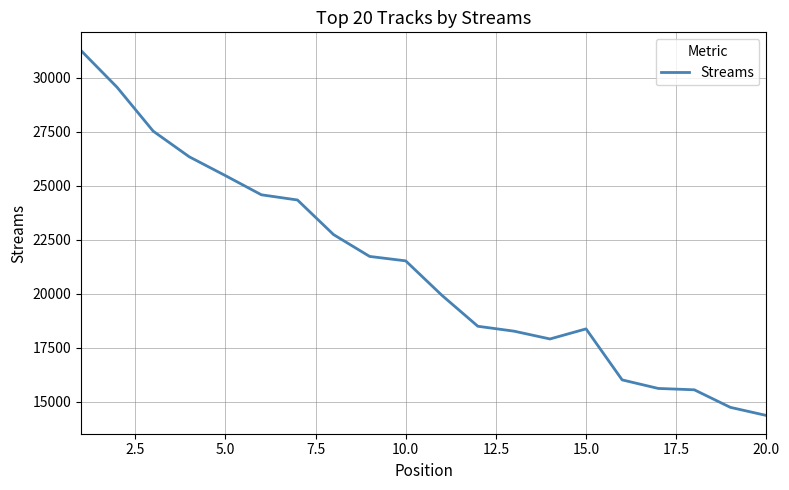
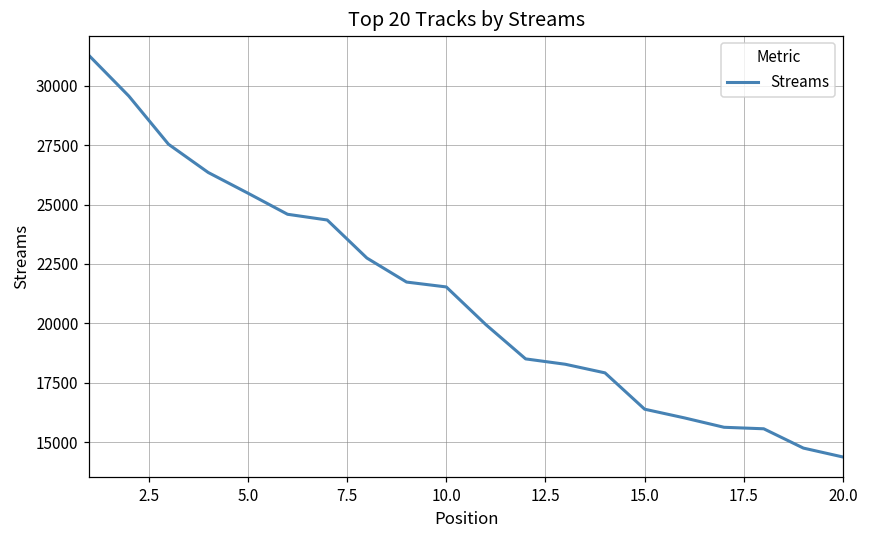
  {
    "5.0": 25500,
    "10.0": 21500,
-   "15.0": 18400,
+   "15.0": 16400,
    "20.0": 14400
  }
